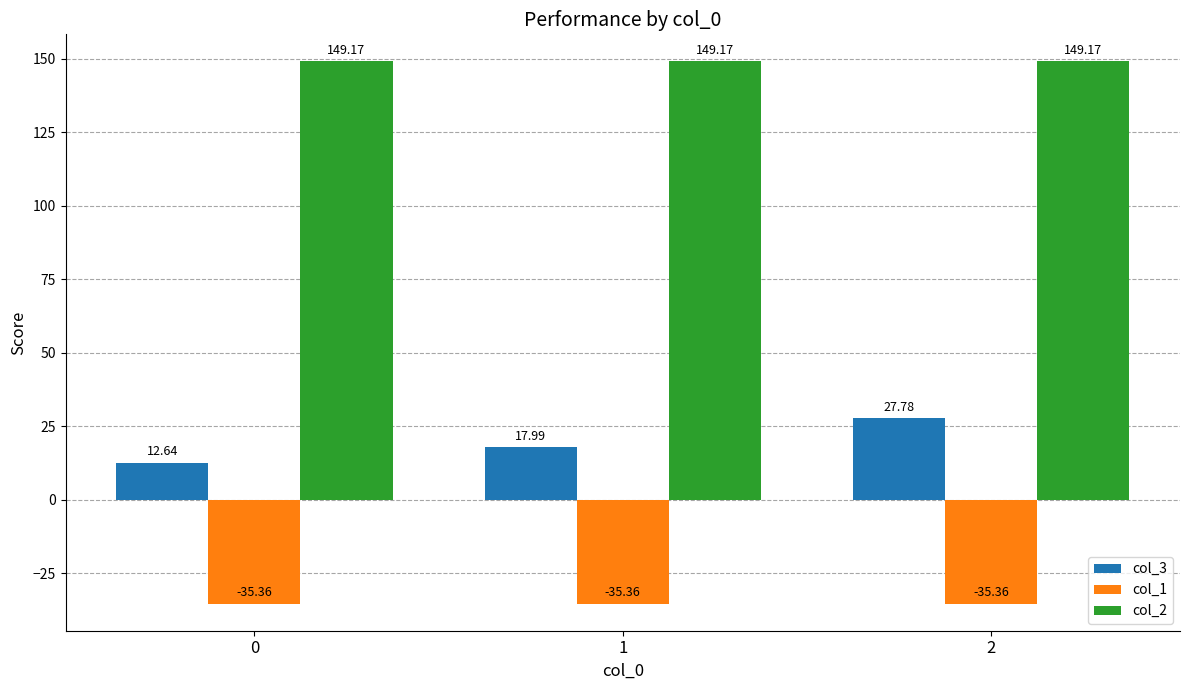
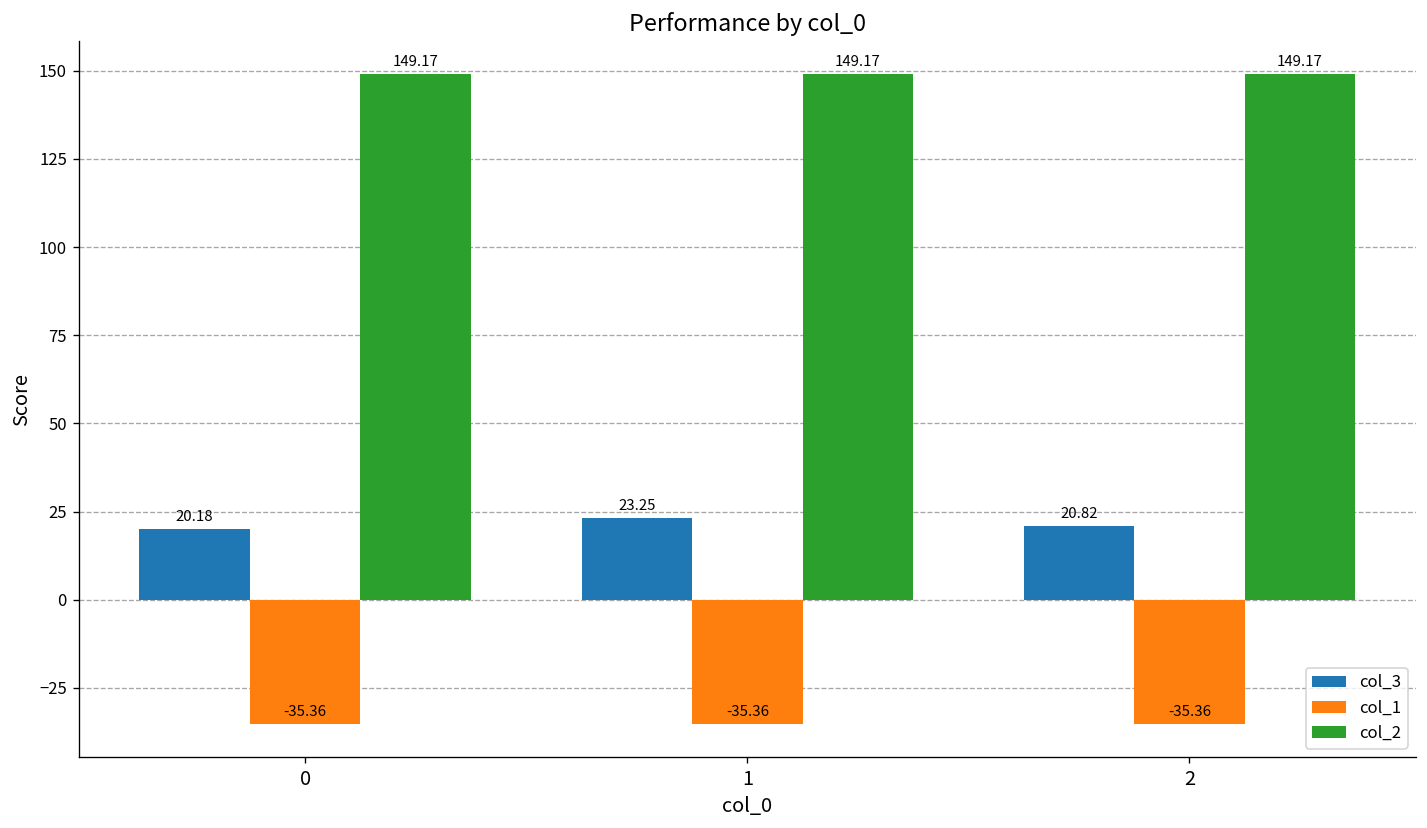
  {
    "col_3": {
-     "0": 12.64,
-     "1": 17.99,
-     "2": 27.78
+     "0": 20.18,
+     "1": 23.25,
+     "2": 20.82
    },
    "col_1": {
      "0": -35.36,
      "1": -35.36,
      "2": -35.36
    },
    "col_2": {
      "0": 149.17,
      "1": 149.17,
      "2": 149.17
    }
  }
